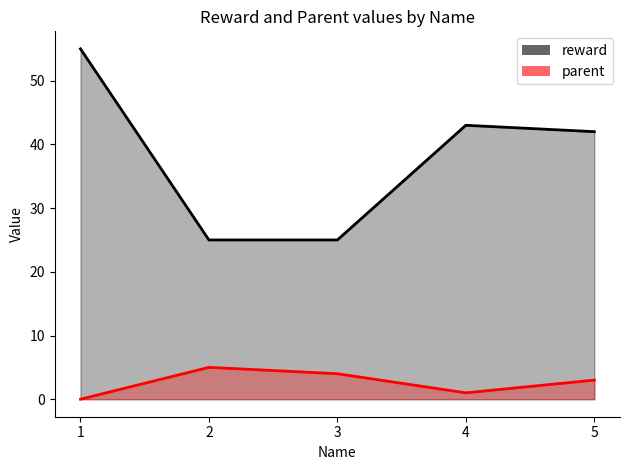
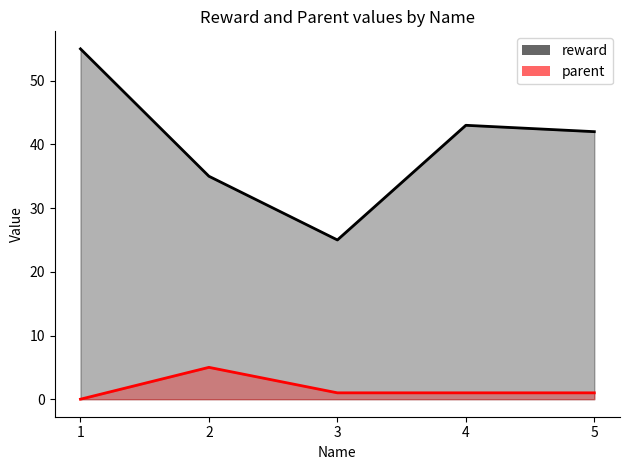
  {
    "reward": {
      "1": 55,
-     "2": 25,
+     "2": 35,
      "3": 25,
      "4": 43,
      "5": 42
    },
    "parent": {
      "1": 0,
      "2": 5,
-     "3": 4,
+     "3": 1,
      "4": 1,
-     "5": 3
+     "5": 1
    }
  }
